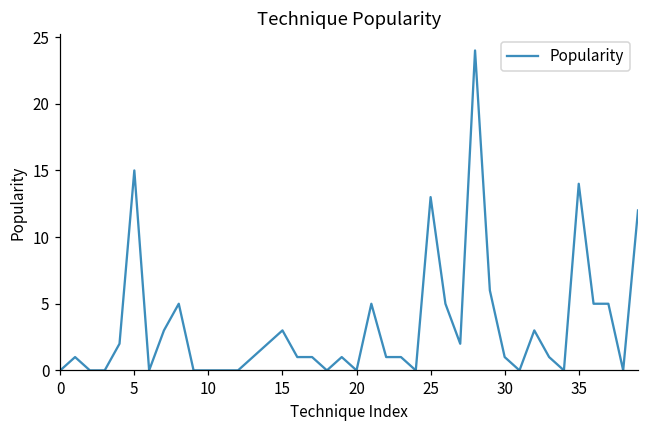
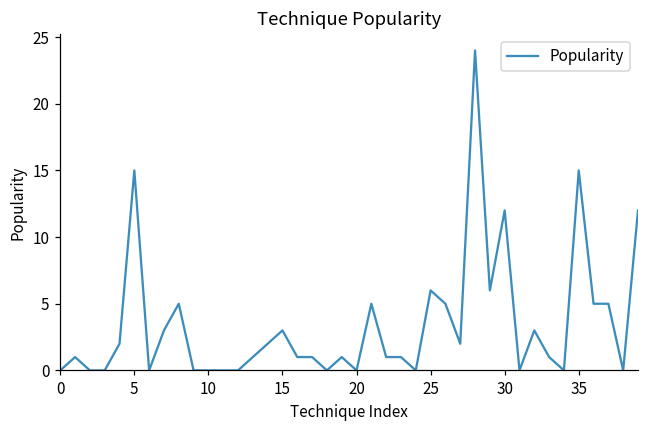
  {
    "0": 0,
    "5": 15,
    "10": 0,
    "15": 3,
    "20": 0,
-   "25": 13,
-   "30": 1,
-   "35": 14
+   "25": 6,
+   "30": 12,
+   "35": 15
  }
